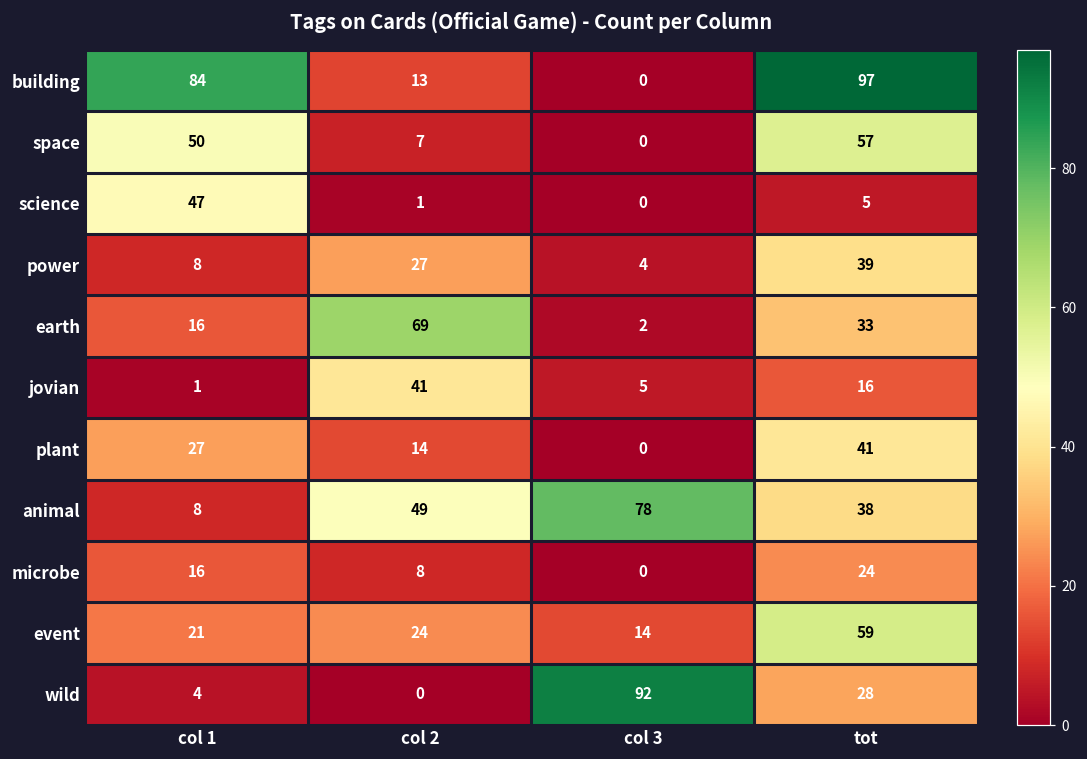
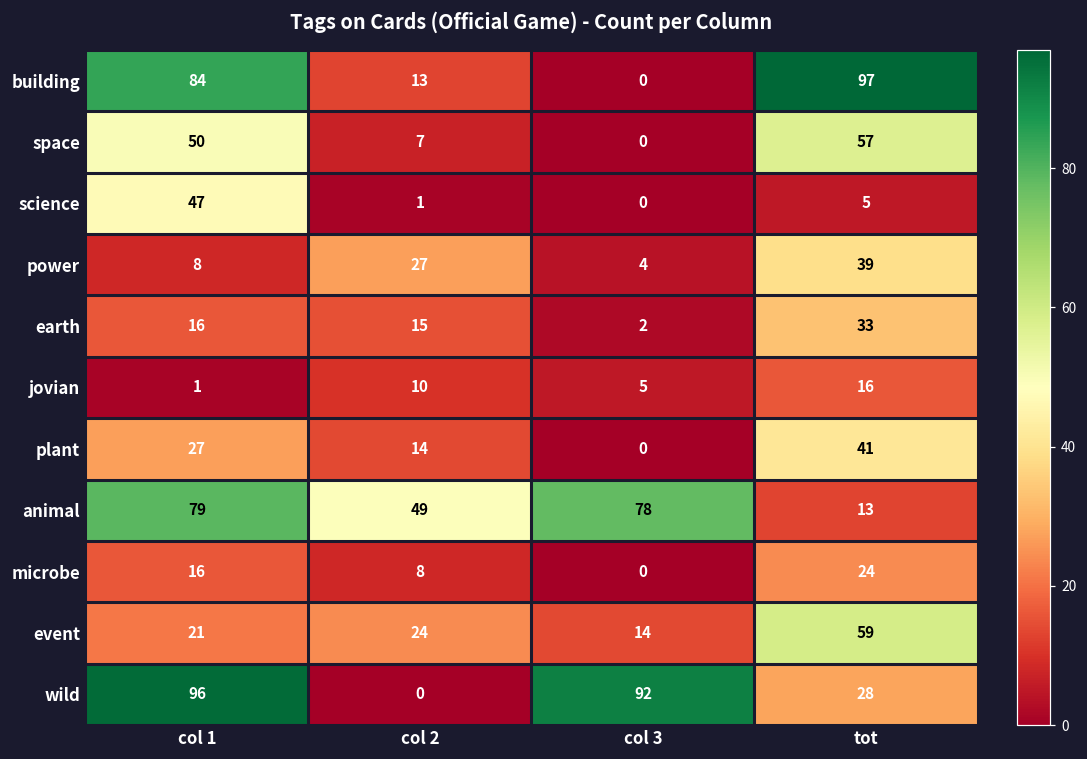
  {
    "building": {
      "col 1": 84,
      "col 2": 13,
      "col 3": 0,
      "tot": 97
    },
    "space": {
      "col 1": 50,
      "col 2": 7,
      "col 3": 0,
      "tot": 57
    },
    "science": {
      "col 1": 47,
      "col 2": 1,
      "col 3": 0,
      "tot": 5
    },
    "power": {
      "col 1": 8,
      "col 2": 27,
      "col 3": 4,
      "tot": 39
    },
    "earth": {
      "col 1": 16,
-     "col 2": 69,
+     "col 2": 15,
      "col 3": 2,
      "tot": 33
    },
    "jovian": {
      "col 1": 1,
-     "col 2": 41,
+     "col 2": 10,
      "col 3": 5,
      "tot": 16
    },
    "plant": {
      "col 1": 27,
      "col 2": 14,
      "col 3": 0,
      "tot": 41
    },
    "animal": {
-     "col 1": 8,
+     "col 1": 79,
      "col 2": 49,
      "col 3": 78,
-     "tot": 38
+     "tot": 13
    },
    "microbe": {
      "col 1": 16,
      "col 2": 8,
      "col 3": 0,
      "tot": 24
    },
    "event": {
      "col 1": 21,
      "col 2": 24,
      "col 3": 14,
      "tot": 59
    },
    "wild": {
-     "col 1": 4,
+     "col 1": 96,
      "col 2": 0,
      "col 3": 92,
      "tot": 28
    }
  }
